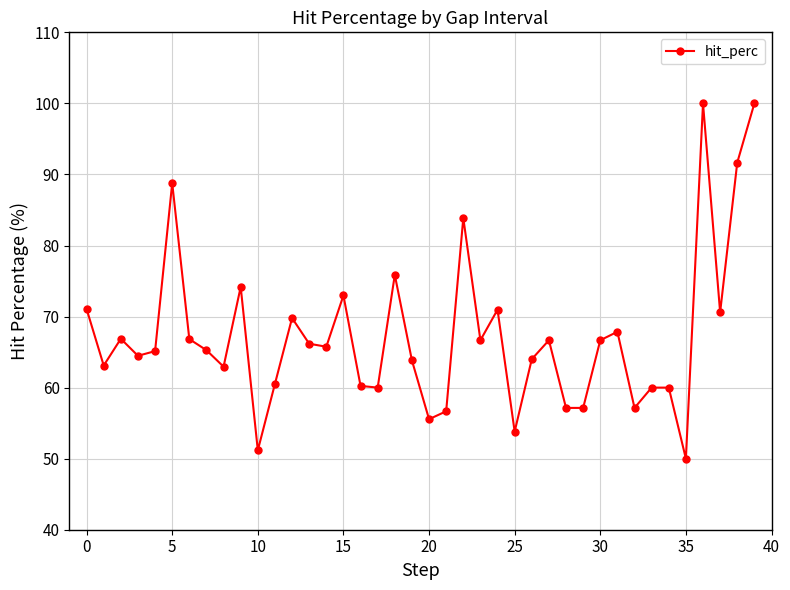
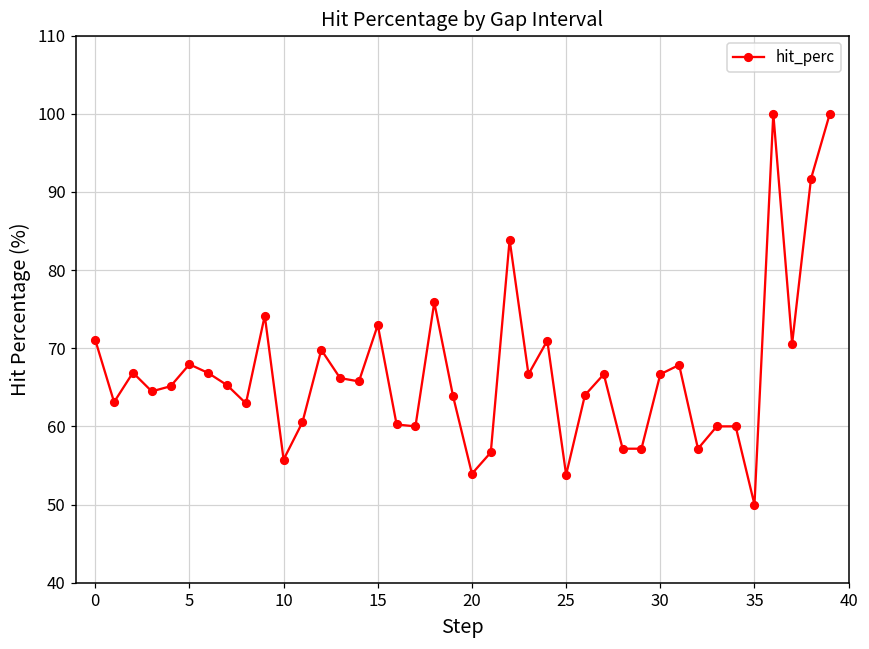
  {
    "0": 71,
-   "5": 89,
-   "10": 51,
+   "5": 68,
+   "10": 56,
    "15": 73,
-   "20": 56,
+   "20": 54,
    "25": 54,
    "30": 67,
    "35": 50
  }
